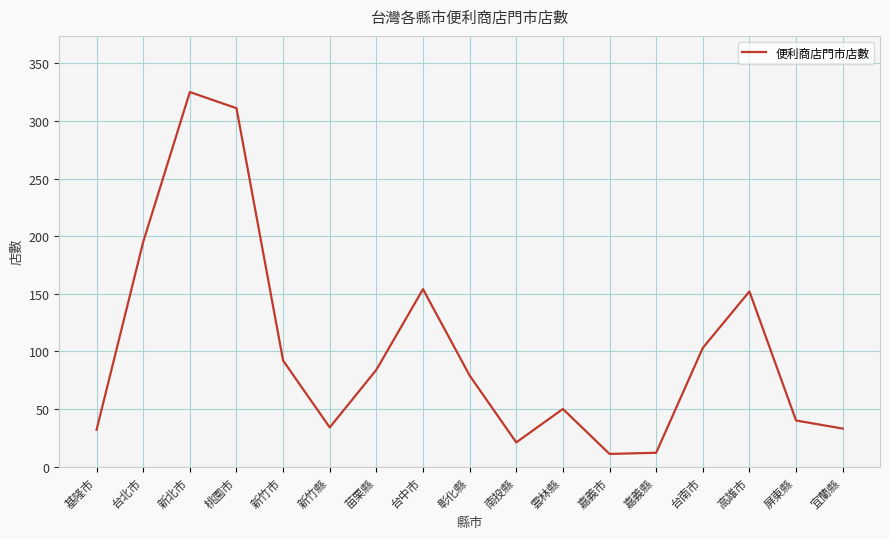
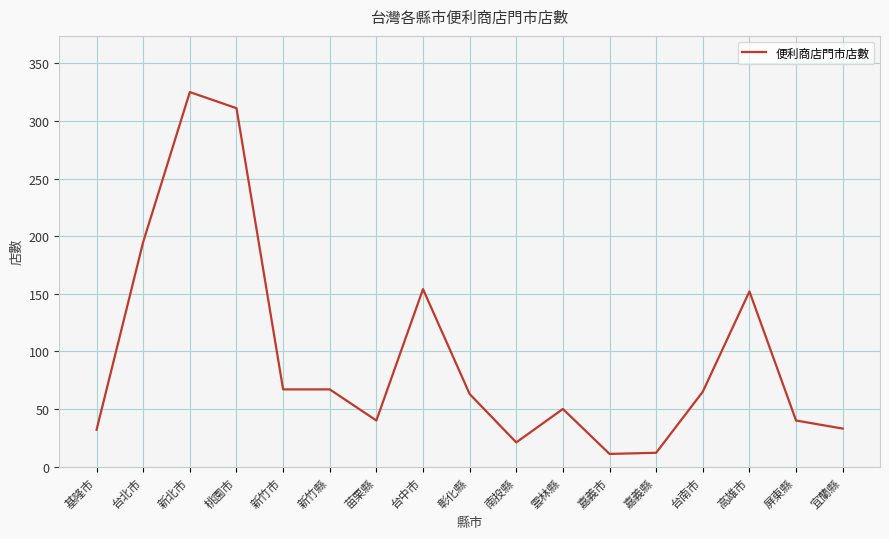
  {
    "基隆市": 32,
    "台北市": 195,
    "新北市": 325,
    "桃園市": 311,
-   "新竹市": 92,
-   "新竹縣": 34,
-   "苗栗縣": 84,
+   "新竹市": 67,
+   "新竹縣": 67,
+   "苗栗縣": 40,
    "台中市": 154,
-   "彰化縣": 79,
+   "彰化縣": 63,
    "南投縣": 21,
    "雲林縣": 50,
    "嘉義市": 11,
    "嘉義縣": 12,
-   "台南市": 103,
+   "台南市": 65,
    "高雄市": 152,
    "屏東縣": 40,
    "宜蘭縣": 33
  }
